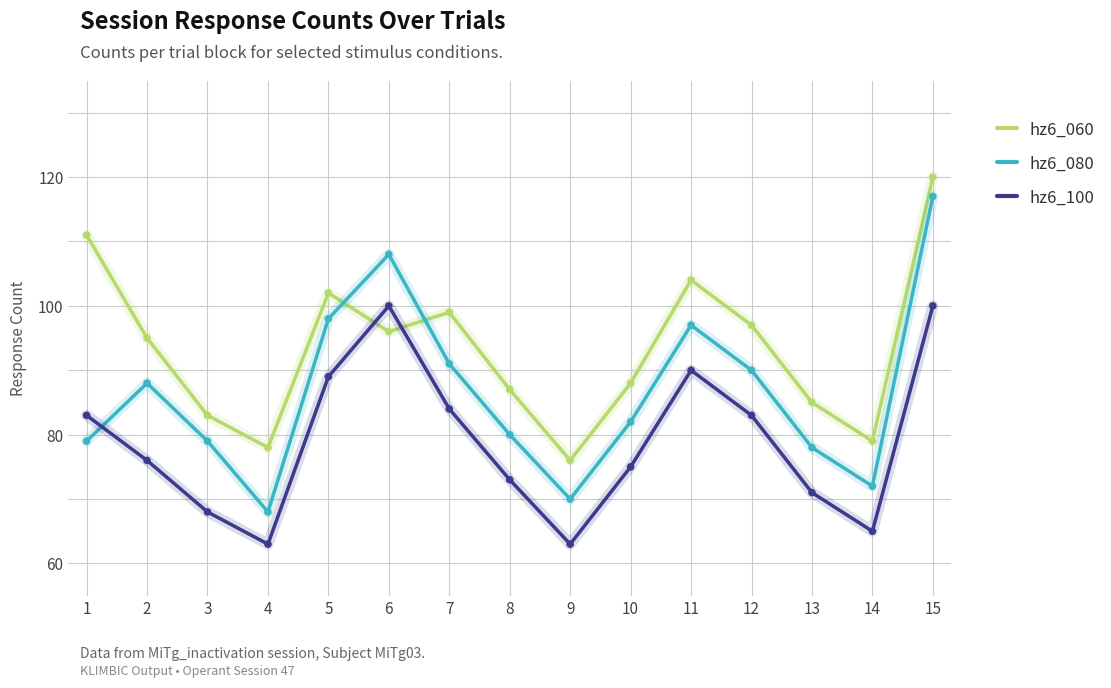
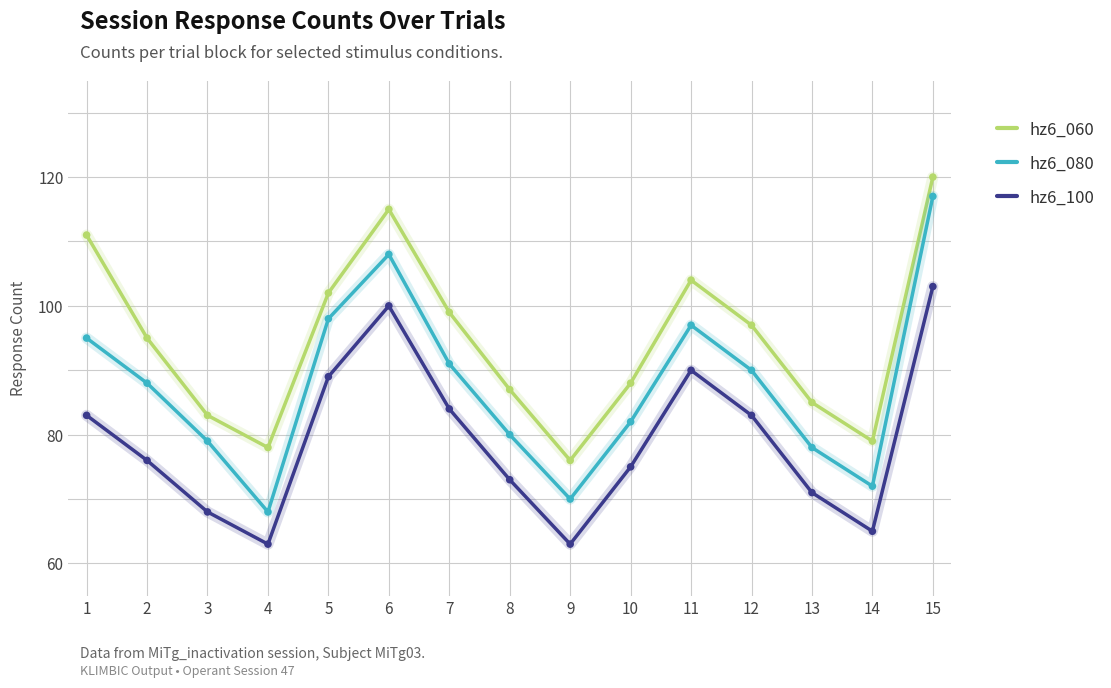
  {
    "hz6_060": {
      "1": 111,
      "2": 95,
      "3": 83,
      "4": 78,
      "5": 102,
-     "6": 96,
+     "6": 115,
      "7": 99,
      "8": 87,
      "9": 76,
      "10": 88,
      "11": 104,
      "12": 97,
      "13": 85,
      "14": 79,
      "15": 120
    },
    "hz6_080": {
-     "1": 79,
+     "1": 95,
      "2": 88,
      "3": 79,
      "4": 68,
      "5": 98,
      "6": 108,
      "7": 91,
      "8": 80,
      "9": 70,
      "10": 82,
      "11": 97,
      "12": 90,
      "13": 78,
      "14": 72,
      "15": 117
    },
    "hz6_100": {
      "1": 83,
      "2": 76,
      "3": 68,
      "4": 63,
      "5": 89,
      "6": 100,
      "7": 84,
      "8": 73,
      "9": 63,
      "10": 75,
      "11": 90,
      "12": 83,
      "13": 71,
      "14": 65,
-     "15": 100
+     "15": 103
    }
  }
